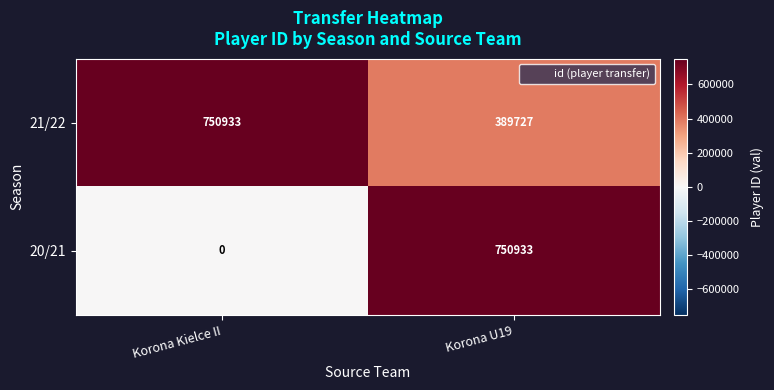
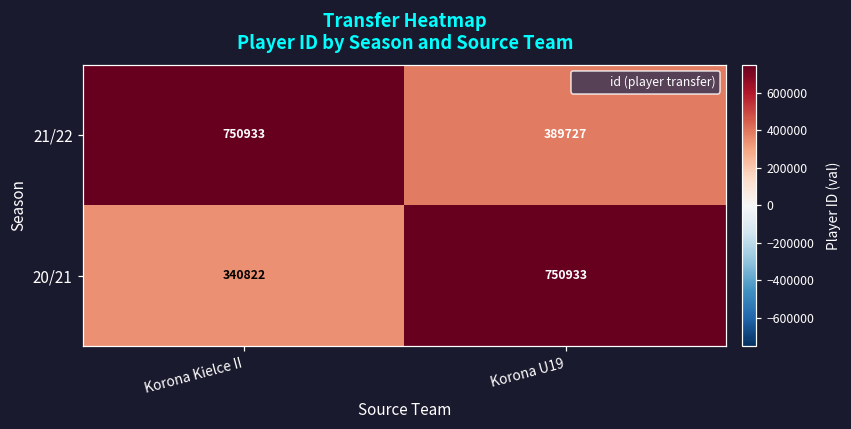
  {
    "21/22": {
      "Korona Kielce II": 750933,
      "Korona U19": 389727
    },
    "20/21": {
-     "Korona Kielce II": 0,
+     "Korona Kielce II": 340822,
      "Korona U19": 750933
    }
  }
